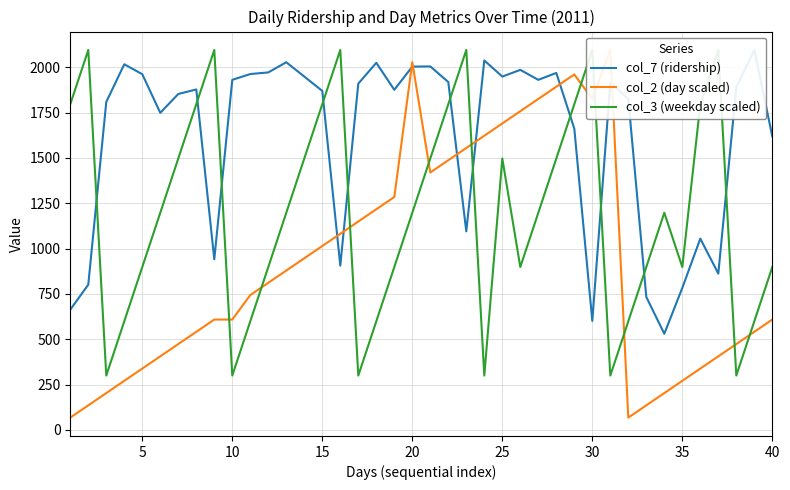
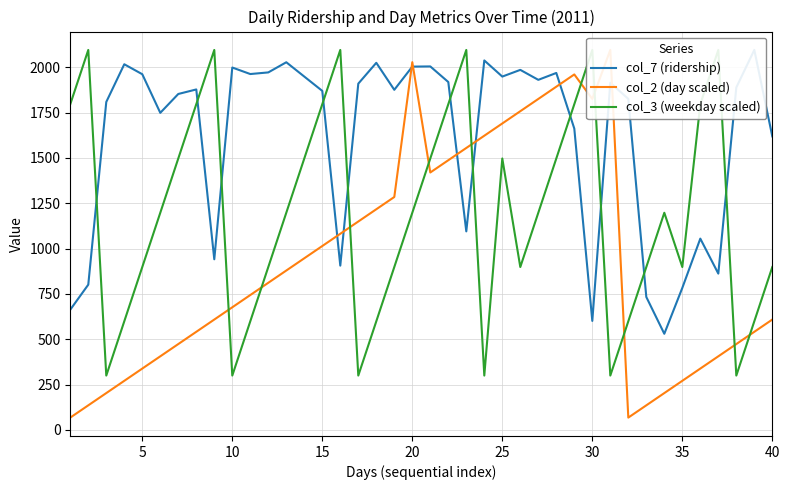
  {
    "col_7 (ridership)": {
      "5": 1960,
-     "10": 1930,
+     "10": 2000,
      "15": 1870,
      "20": 2000,
      "25": 1950,
      "30": 600,
      "35": 780,
      "40": 1620
    },
    "col_2 (day scaled)": {
      "5": 340,
-     "10": 610,
+     "10": 680,
      "15": 1010,
      "20": 2030,
      "25": 1690,
      "35": 270,
      "40": 610
    },
    "col_3 (weekday scaled)": {
      "5": 900,
      "10": 300,
      "15": 1800,
      "20": 1200,
      "25": 1500,
      "35": 900,
      "40": 900
    }
  }
